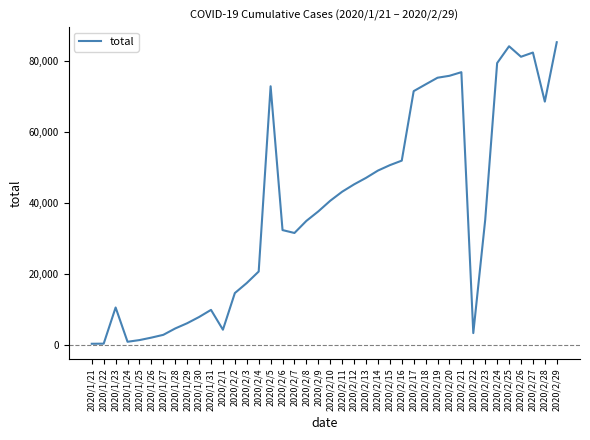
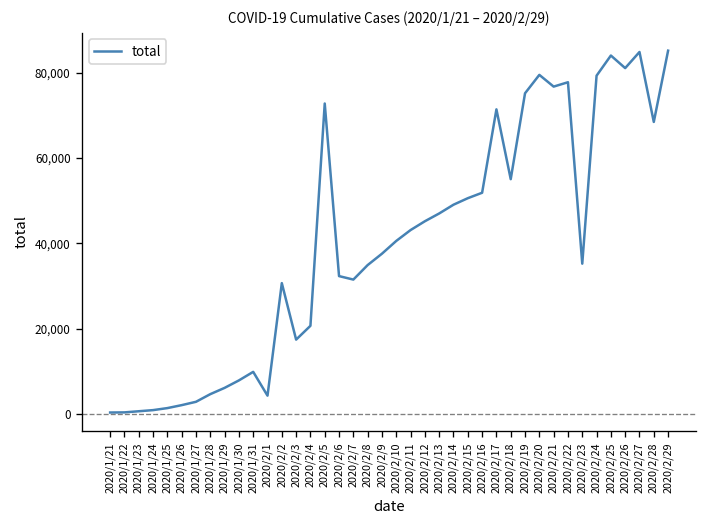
  {
    "2020/1/21": "0",
    "2020/1/22": "0",
-   "2020/1/23": "10,000",
+   "2020/1/23": "1,000",
    "2020/1/24": "1,000",
    "2020/1/25": "1,000",
    "2020/1/26": "2,000",
    "2020/1/27": "3,000",
    "2020/1/28": "5,000",
    "2020/1/29": "6,000",
    "2020/1/30": "8,000",
    "2020/1/31": "10,000",
    "2020/2/1": "4,000",
-   "2020/2/2": "15,000",
+   "2020/2/2": "31,000",
    "2020/2/3": "17,000",
    "2020/2/4": "21,000",
    "2020/2/5": "73,000",
    "2020/2/6": "32,000",
    "2020/2/7": "31,000",
    "2020/2/8": "35,000",
    "2020/2/9": "38,000",
    "2020/2/10": "41,000",
    "2020/2/11": "43,000",
    "2020/2/12": "45,000",
    "2020/2/13": "47,000",
    "2020/2/14": "49,000",
    "2020/2/15": "51,000",
    "2020/2/16": "52,000",
    "2020/2/17": "71,000",
-   "2020/2/18": "73,000",
+   "2020/2/18": "55,000",
    "2020/2/19": "75,000",
-   "2020/2/20": "76,000",
+   "2020/2/20": "80,000",
    "2020/2/21": "77,000",
-   "2020/2/22": "3,000",
+   "2020/2/22": "78,000",
    "2020/2/23": "35,000",
    "2020/2/24": "79,000",
    "2020/2/25": "84,000",
    "2020/2/26": "81,000",
-   "2020/2/27": "82,000",
+   "2020/2/27": "85,000",
    "2020/2/28": "68,000",
    "2020/2/29": "85,000"
  }
